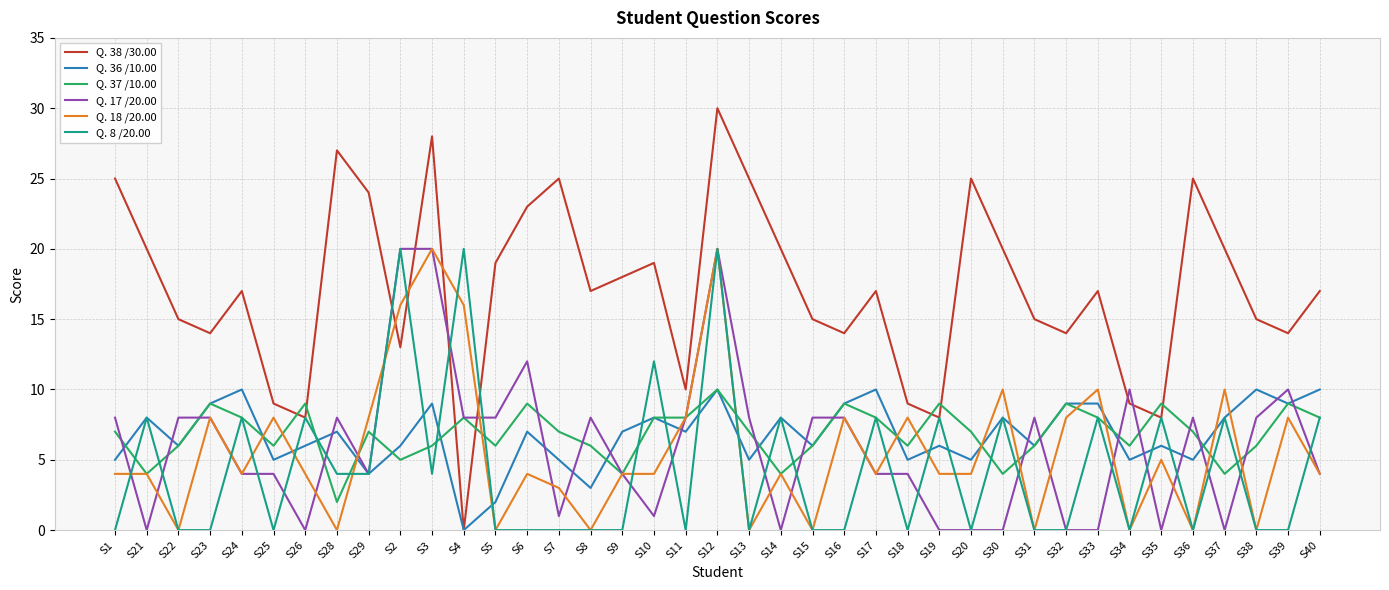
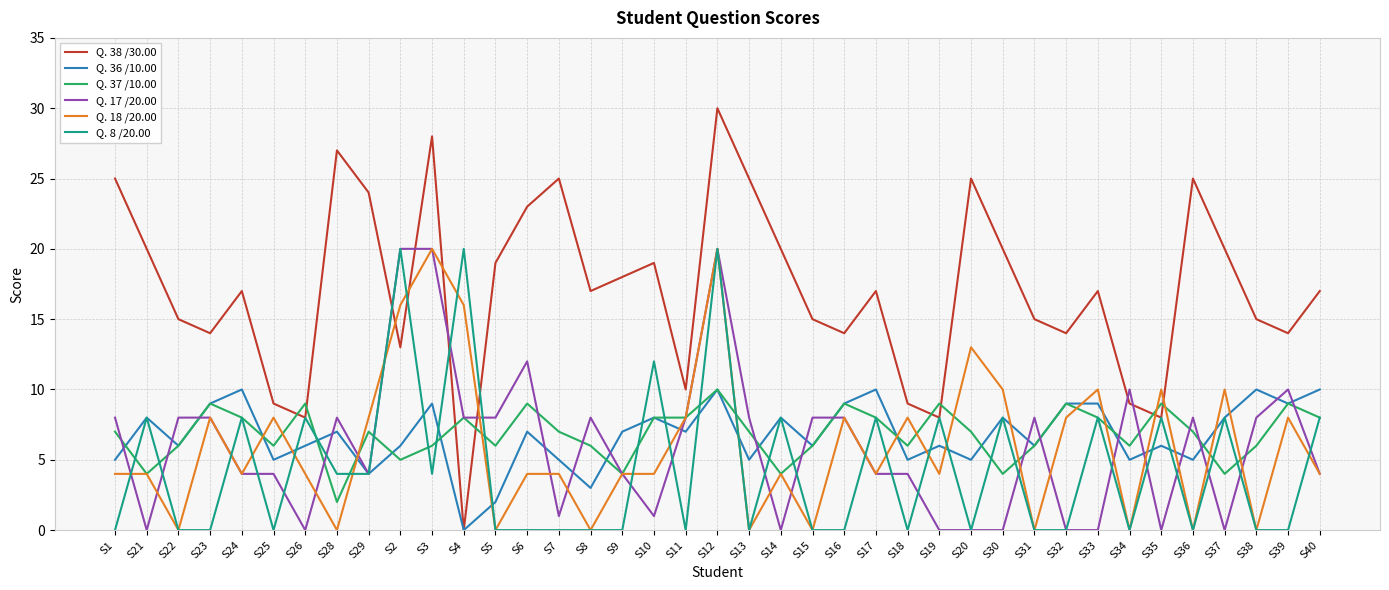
  {
    "Q. 38 /30.00": {
      "S1": 25,
      "S21": 20,
      "S22": 15,
      "S23": 14,
      "S24": 17,
      "S25": 9,
      "S28": 27,
      "S29": 24,
      "S2": 13,
      "S3": 28,
      "S5": 19,
      "S6": 23,
      "S7": 25,
      "S8": 17,
      "S9": 18,
      "S10": 19,
      "S11": 10,
      "S12": 30,
      "S13": 25,
      "S14": 20,
      "S15": 15,
      "S16": 14,
      "S17": 17,
      "S18": 9,
      "S20": 25,
      "S30": 20,
      "S31": 15,
      "S32": 14,
      "S33": 17,
      "S34": 9,
      "S36": 25,
      "S37": 20,
      "S38": 15,
      "S39": 14,
      "S40": 17
    },
    "Q. 36 /10.00": {
      "S1": 5,
      "S24": 10,
      "S25": 5,
      "S26": 6,
      "S28": 7,
      "S2": 6,
      "S3": 9,
      "S5": 2,
      "S6": 7,
      "S7": 5,
      "S8": 3,
      "S9": 7,
      "S11": 7,
      "S13": 5,
      "S17": 10,
      "S18": 5,
      "S19": 6,
      "S20": 5,
      "S33": 9,
      "S34": 5,
      "S35": 6,
      "S36": 5,
      "S38": 10,
      "S40": 10
    },
    "Q. 17 /20.00": {
      "S1": 8,
      "S21": 0,
      "S22": 8,
      "S25": 4,
      "S26": 0,
      "S28": 8,
      "S5": 8,
      "S6": 12,
      "S7": 1,
      "S8": 8,
      "S10": 1,
      "S13": 8,
      "S14": 0,
      "S15": 8,
      "S18": 4,
      "S19": 0,
      "S30": 0,
      "S31": 8,
      "S33": 0,
      "S34": 10,
      "S35": 0,
      "S36": 8,
      "S37": 0,
      "S38": 8,
      "S39": 10
    },
    "Q. 18 /20.00": {
      "S1": 4,
      "S25": 8,
      "S26": 4,
      "S28": 0,
      "S29": 8,
      "S2": 16,
      "S4": 16,
      "S6": 4,
-     "S7": 3,
+     "S7": 4,
      "S10": 4,
      "S18": 8,
      "S19": 4,
-     "S20": 4,
+     "S20": 13,
      "S30": 10,
      "S32": 8,
      "S33": 10,
-     "S35": 5,
+     "S35": 10,
      "S37": 10,
      "S39": 8
    }
  }
